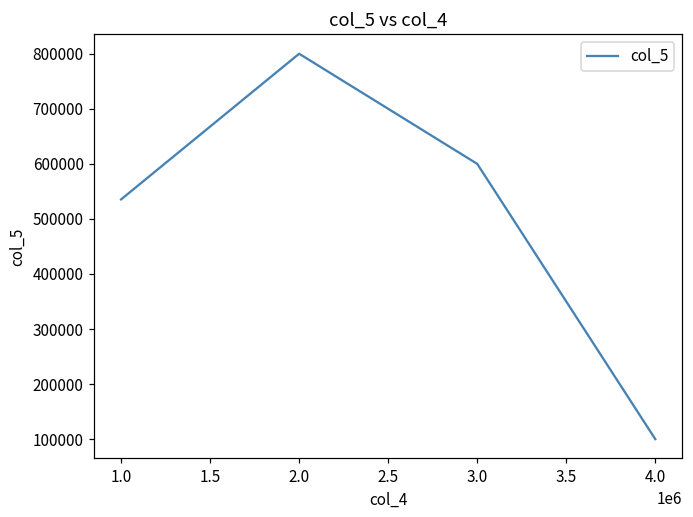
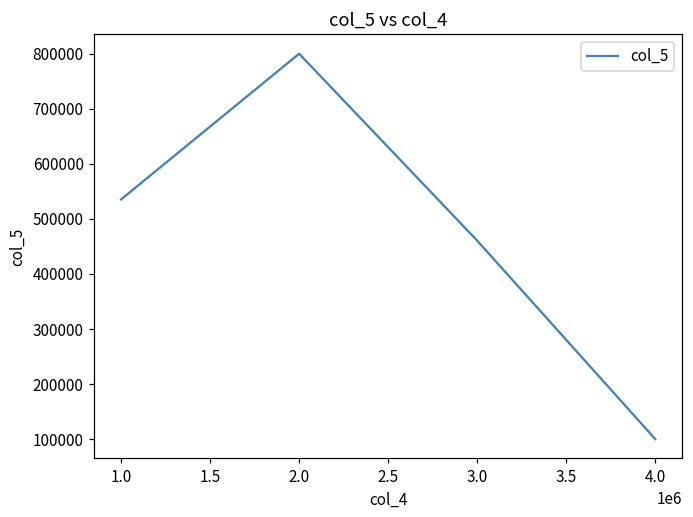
  {
    "1.0": 540000,
    "2.0": 800000,
-   "3.0": 600000,
+   "3.0": 460000,
    "4.0": 100000
  }
